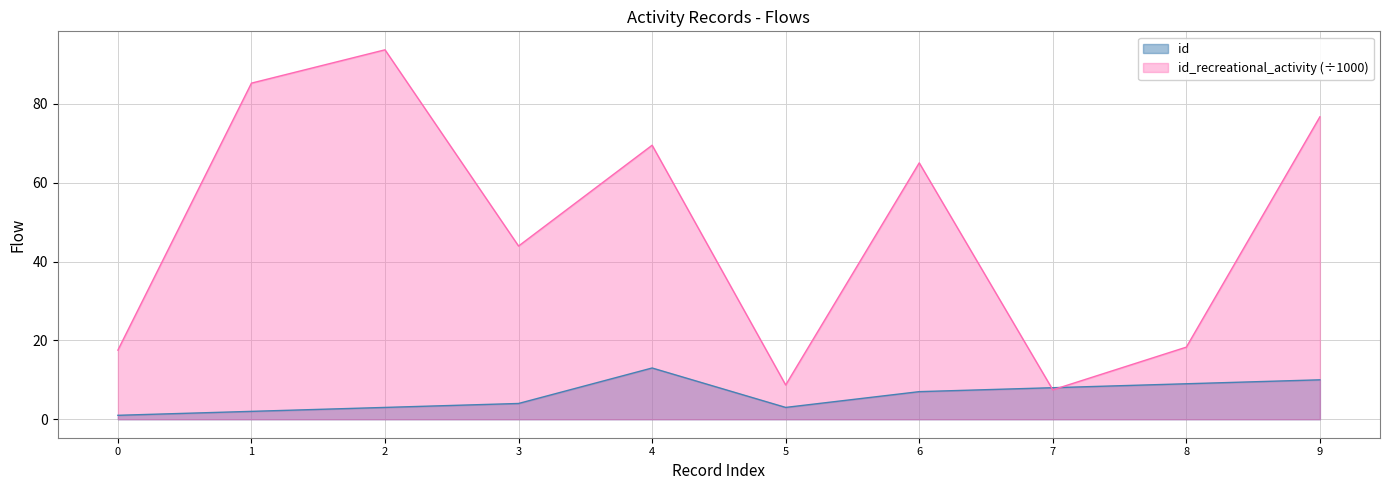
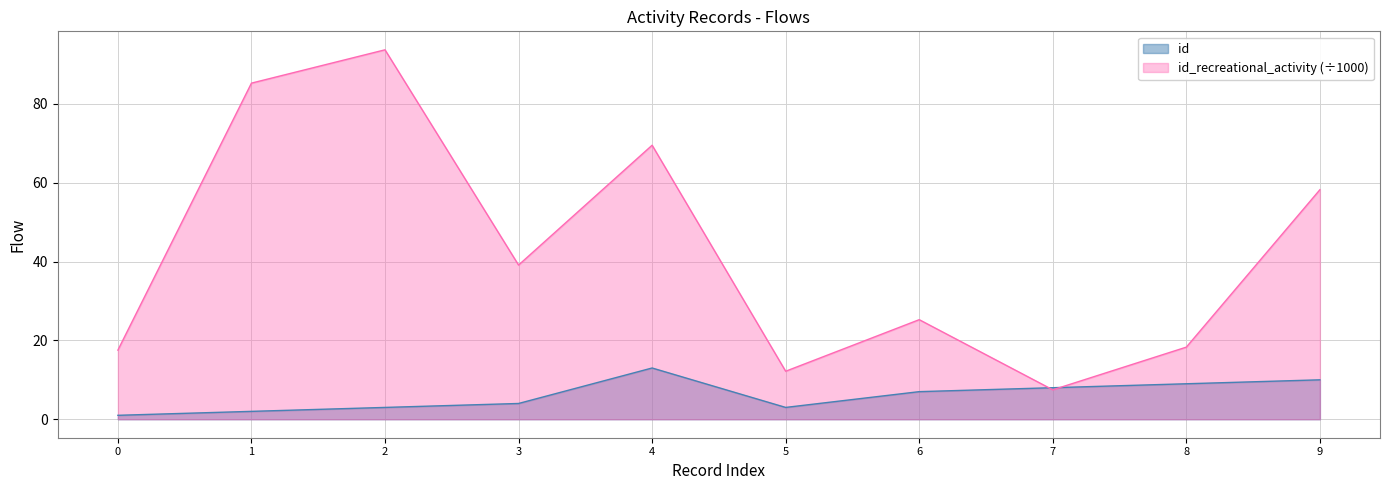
  {
    "id": {
      "0": 1,
      "1": 2,
      "2": 3,
      "3": 4,
      "4": 13,
      "5": 3,
      "6": 7,
      "8": 9,
      "9": 10
    },
    "id_recreational_activity (÷1000)": {
      "0": 18,
      "1": 85,
      "2": 94,
-     "3": 44,
+     "3": 39,
      "4": 69,
-     "5": 9,
-     "6": 65,
+     "5": 12,
+     "6": 25,
      "8": 18,
-     "9": 77
+     "9": 58
    }
  }
